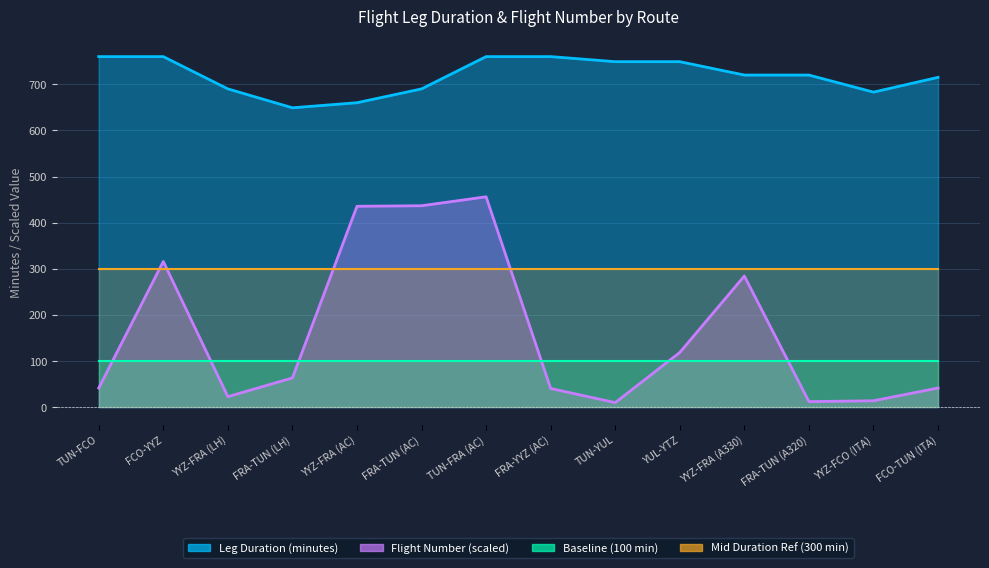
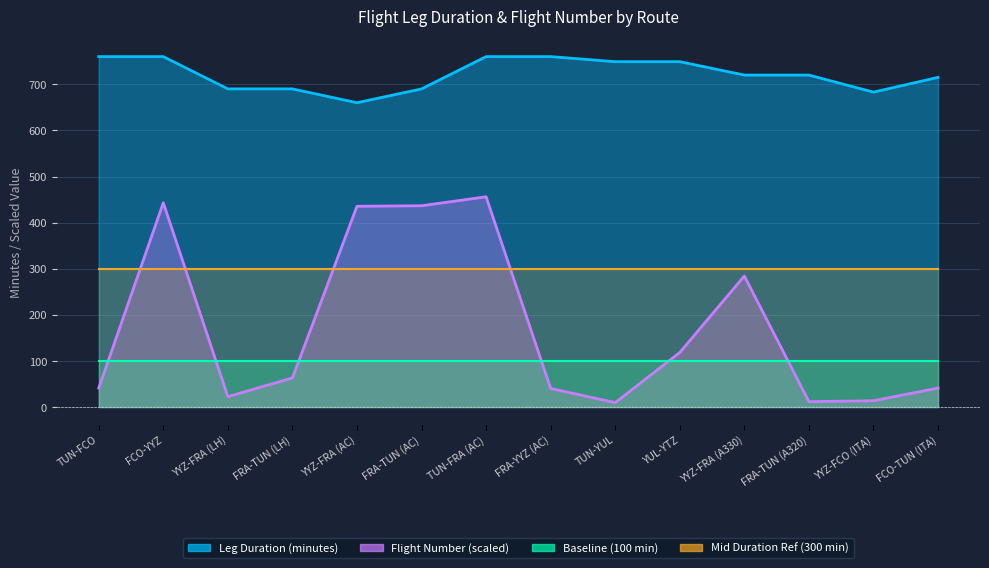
  {
    "Leg Duration (minutes)": {
      "TUN-FCO": 760,
      "FCO-YYZ": 760,
      "YYZ-FRA (LH)": 690,
-     "FRA-TUN (LH)": 650,
+     "FRA-TUN (LH)": 690,
      "YYZ-FRA (AC)": 660,
      "FRA-TUN (AC)": 690,
      "TUN-FRA (AC)": 760,
      "FRA-YYZ (AC)": 760,
      "TUN-YUL": 750,
      "YUL-YTZ": 750,
      "YYZ-FRA (A330)": 720,
      "FRA-TUN (A320)": 720,
      "YYZ-FCO (ITA)": 680,
      "FCO-TUN (ITA)": 720
    },
    "Flight Number (scaled)": {
      "TUN-FCO": 40,
-     "FCO-YYZ": 320,
+     "FCO-YYZ": 440,
      "YYZ-FRA (LH)": 20,
      "FRA-TUN (LH)": 60,
      "YYZ-FRA (AC)": 440,
      "FRA-TUN (AC)": 440,
      "TUN-FRA (AC)": 460,
      "FRA-YYZ (AC)": 40,
      "TUN-YUL": 10,
      "YUL-YTZ": 120,
      "YYZ-FRA (A330)": 280,
      "FRA-TUN (A320)": 10,
      "YYZ-FCO (ITA)": 10,
      "FCO-TUN (ITA)": 40
    },
    "Baseline (100 min)": {
      "TUN-FCO": 100,
      "FCO-YYZ": 100,
      "YYZ-FRA (LH)": 100,
      "FRA-TUN (LH)": 100,
      "YYZ-FRA (AC)": 100,
      "FRA-TUN (AC)": 100,
      "TUN-FRA (AC)": 100,
      "FRA-YYZ (AC)": 100,
      "TUN-YUL": 100,
      "YUL-YTZ": 100,
      "YYZ-FRA (A330)": 100,
      "FRA-TUN (A320)": 100,
      "YYZ-FCO (ITA)": 100,
      "FCO-TUN (ITA)": 100
    },
    "Mid Duration Ref (300 min)": {
      "TUN-FCO": 300,
      "FCO-YYZ": 300,
      "YYZ-FRA (LH)": 300,
      "FRA-TUN (LH)": 300,
      "YYZ-FRA (AC)": 300,
      "FRA-TUN (AC)": 300,
      "TUN-FRA (AC)": 300,
      "FRA-YYZ (AC)": 300,
      "TUN-YUL": 300,
      "YUL-YTZ": 300,
      "YYZ-FRA (A330)": 300,
      "FRA-TUN (A320)": 300,
      "YYZ-FCO (ITA)": 300,
      "FCO-TUN (ITA)": 300
    }
  }
